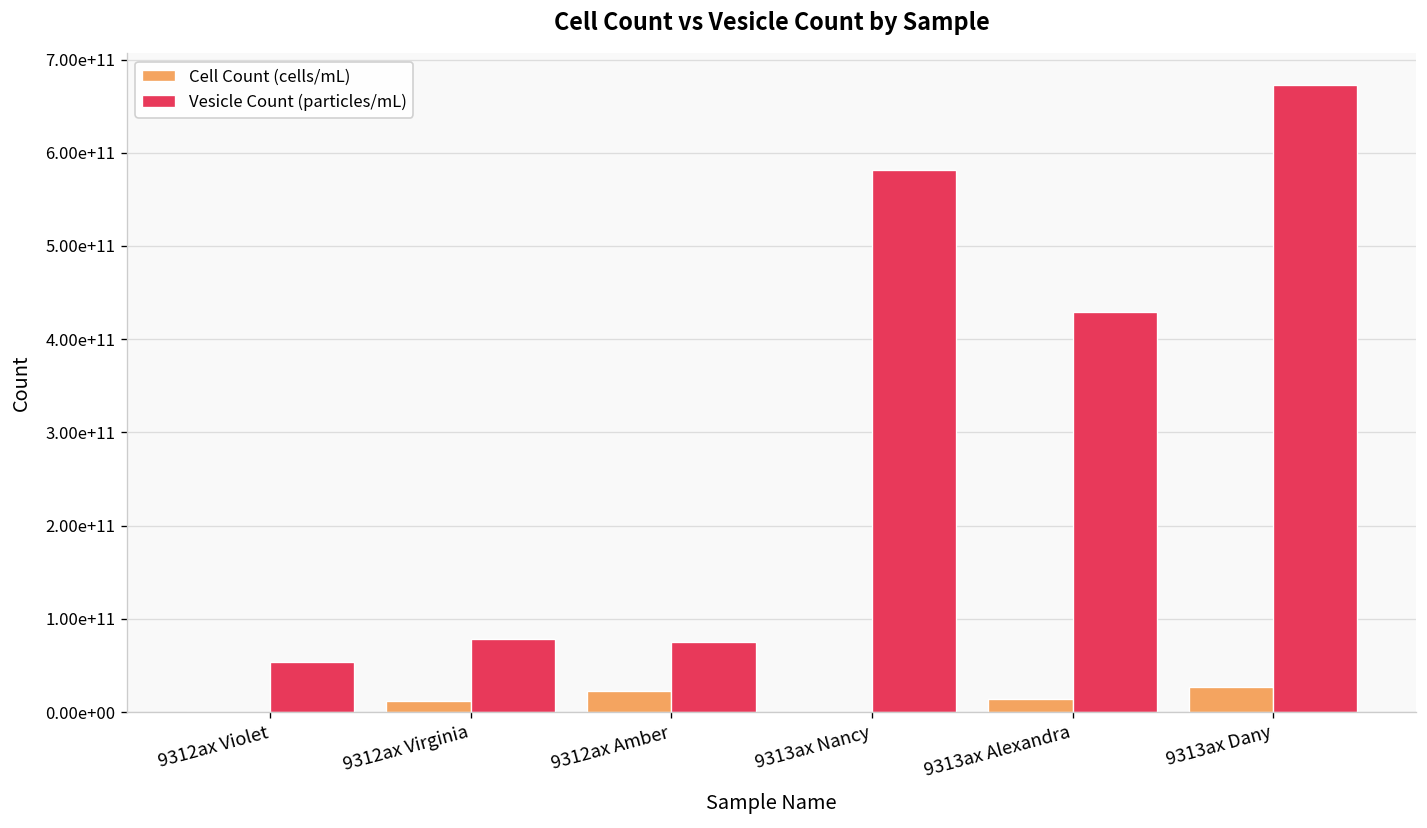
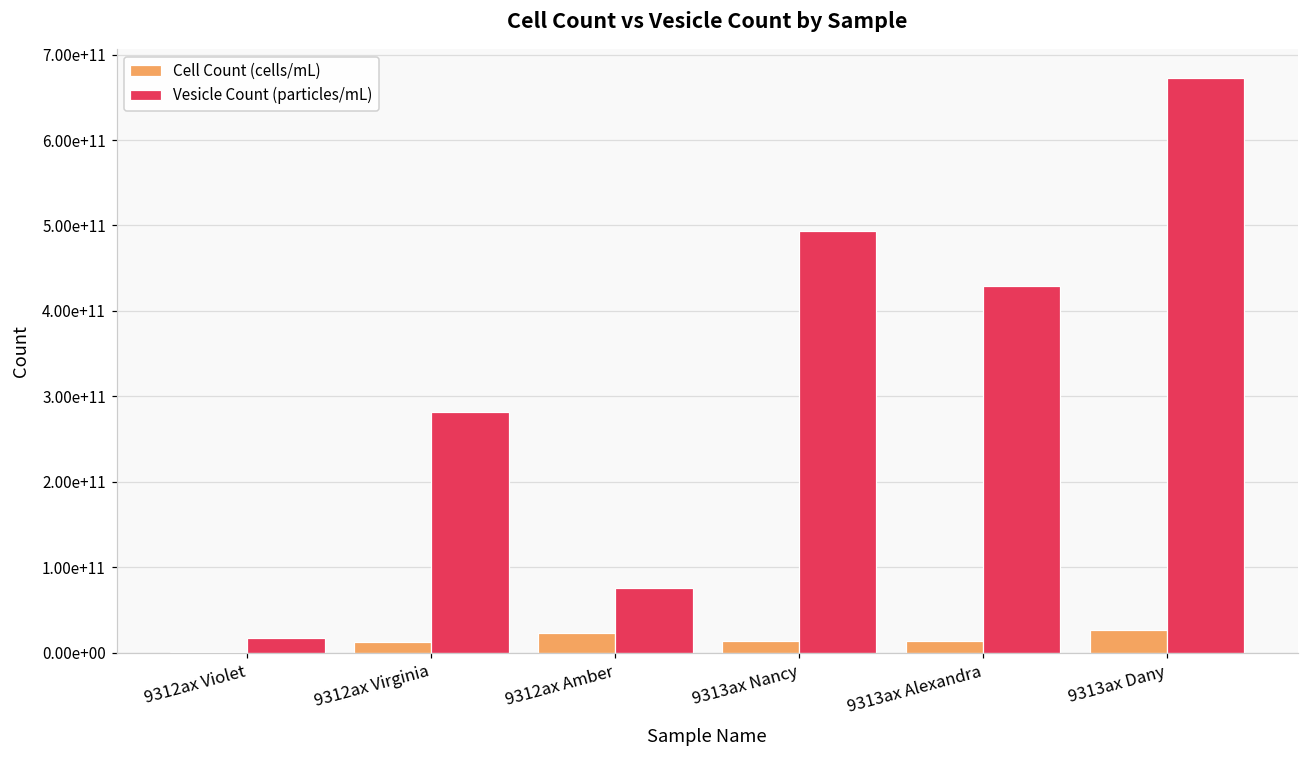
  {
    "Cell Count (cells/mL)": {
      "9312ax Virginia": 10000000000,
      "9312ax Amber": 20000000000,
-     "9313ax Nancy": 0,
+     "9313ax Nancy": 10000000000,
      "9313ax Alexandra": 10000000000,
      "9313ax Dany": 30000000000
    },
    "Vesicle Count (particles/mL)": {
-     "9312ax Violet": 50000000000,
-     "9312ax Virginia": 80000000000,
+     "9312ax Violet": 20000000000,
+     "9312ax Virginia": 280000000000,
      "9312ax Amber": 80000000000,
-     "9313ax Nancy": 580000000000,
+     "9313ax Nancy": 490000000000,
      "9313ax Alexandra": 430000000000,
      "9313ax Dany": 670000000000
    }
  }
